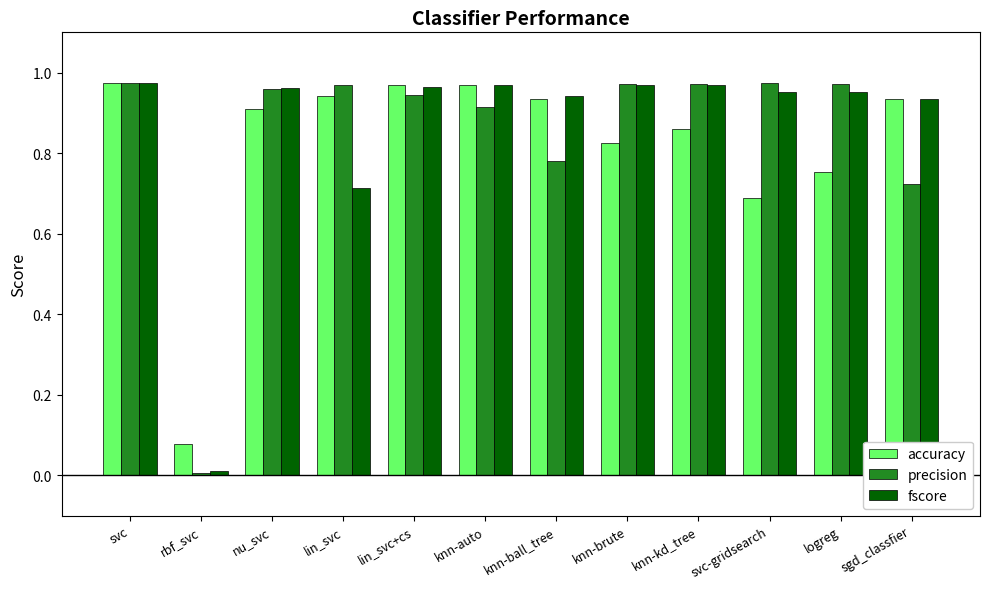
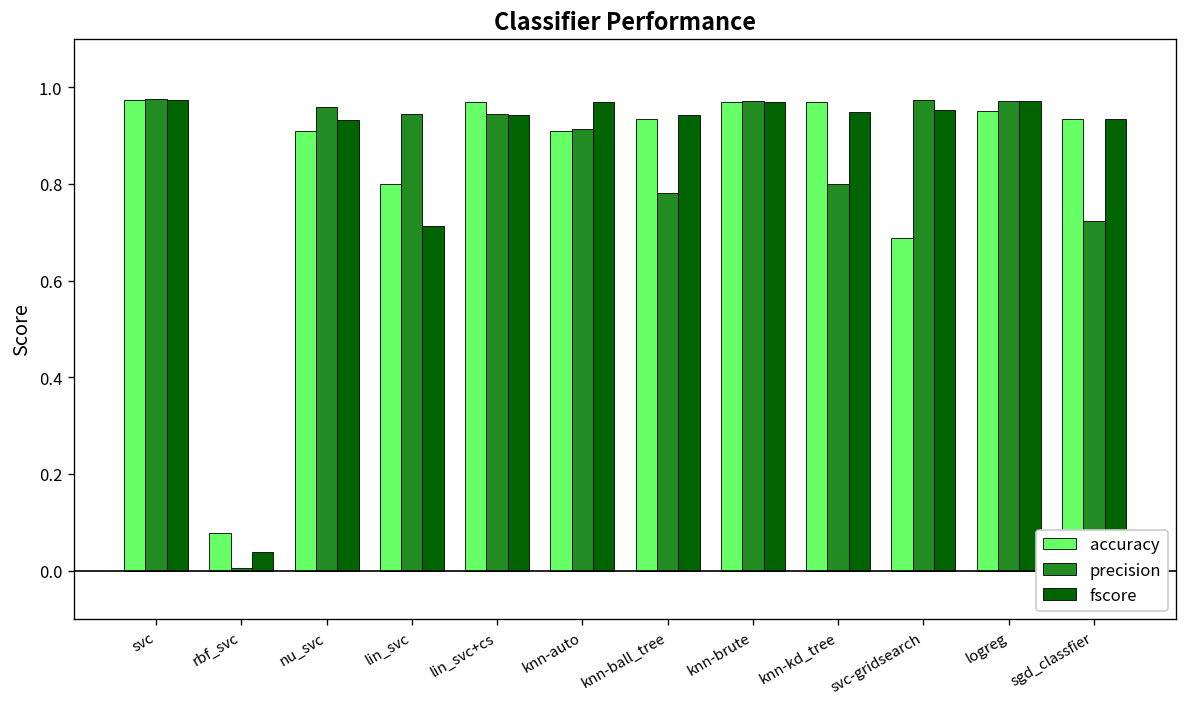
  {
    "accuracy": {
      "svc": 0.97,
      "rbf_svc": 0.08,
      "nu_svc": 0.91,
-     "lin_svc": 0.94,
+     "lin_svc": 0.80,
      "lin_svc+cs": 0.97,
-     "knn-auto": 0.97,
+     "knn-auto": 0.91,
      "knn-ball_tree": 0.94,
-     "knn-brute": 0.82,
-     "knn-kd_tree": 0.86,
+     "knn-brute": 0.97,
+     "knn-kd_tree": 0.97,
      "svc-gridsearch": 0.69,
-     "logreg": 0.75,
+     "logreg": 0.95,
      "sgd_classfier": 0.93
    },
    "precision": {
      "svc": 0.98,
      "nu_svc": 0.96,
-     "lin_svc": 0.97,
+     "lin_svc": 0.95,
      "lin_svc+cs": 0.95,
      "knn-auto": 0.91,
      "knn-ball_tree": 0.78,
      "knn-brute": 0.97,
-     "knn-kd_tree": 0.97,
+     "knn-kd_tree": 0.80,
      "svc-gridsearch": 0.97,
      "logreg": 0.97,
      "sgd_classfier": 0.72
    },
    "fscore": {
      "svc": 0.97,
-     "rbf_svc": 0.01,
-     "nu_svc": 0.96,
+     "rbf_svc": 0.04,
+     "nu_svc": 0.93,
      "lin_svc": 0.71,
-     "lin_svc+cs": 0.96,
+     "lin_svc+cs": 0.94,
      "knn-auto": 0.97,
      "knn-ball_tree": 0.94,
      "knn-brute": 0.97,
-     "knn-kd_tree": 0.97,
+     "knn-kd_tree": 0.95,
      "svc-gridsearch": 0.95,
-     "logreg": 0.95,
+     "logreg": 0.97,
      "sgd_classfier": 0.93
    }
  }
